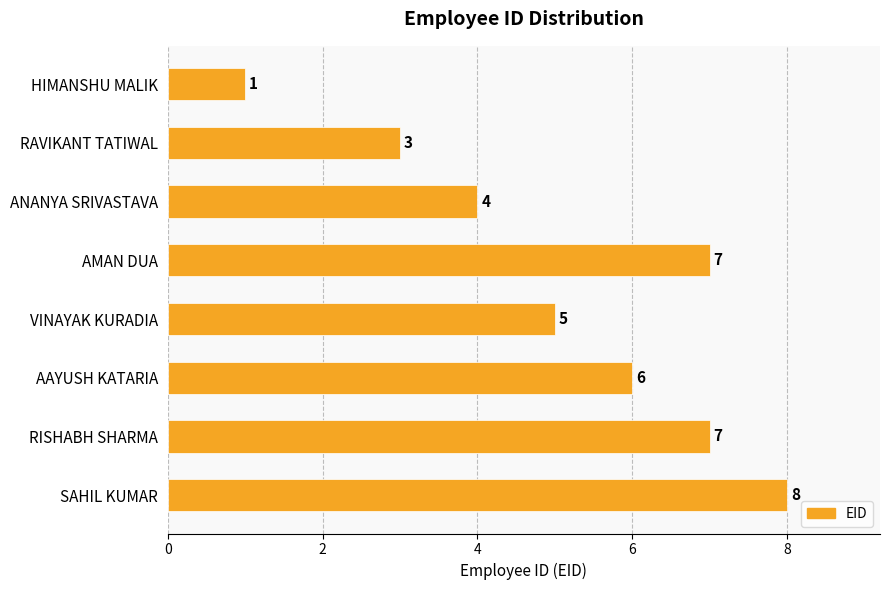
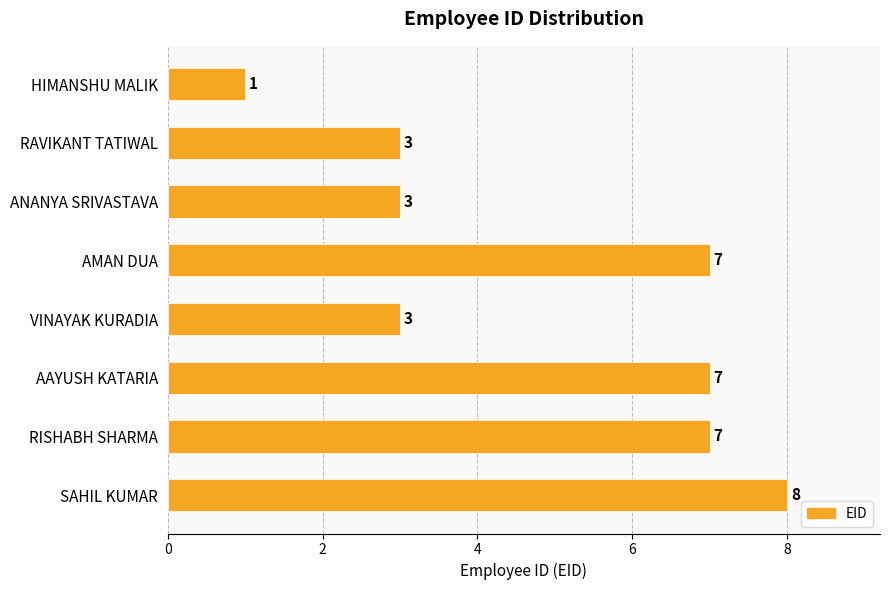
  {
    "HIMANSHU MALIK": 1,
    "RAVIKANT TATIWAL": 3,
-   "ANANYA SRIVASTAVA": 4,
+   "ANANYA SRIVASTAVA": 3,
    "AMAN DUA": 7,
-   "VINAYAK KURADIA": 5,
-   "AAYUSH KATARIA": 6,
+   "VINAYAK KURADIA": 3,
+   "AAYUSH KATARIA": 7,
    "RISHABH SHARMA": 7,
    "SAHIL KUMAR": 8
  }
